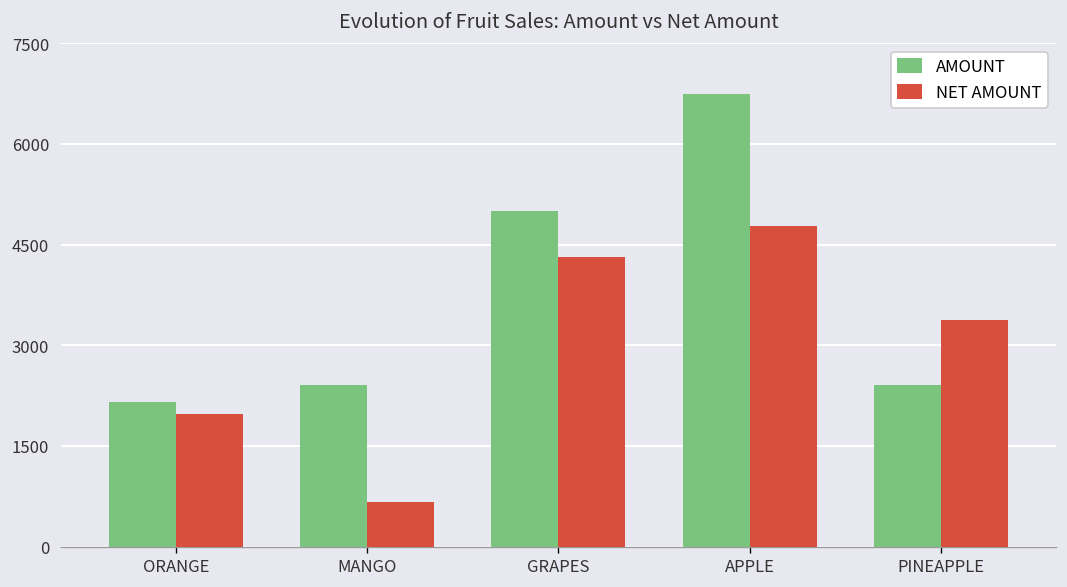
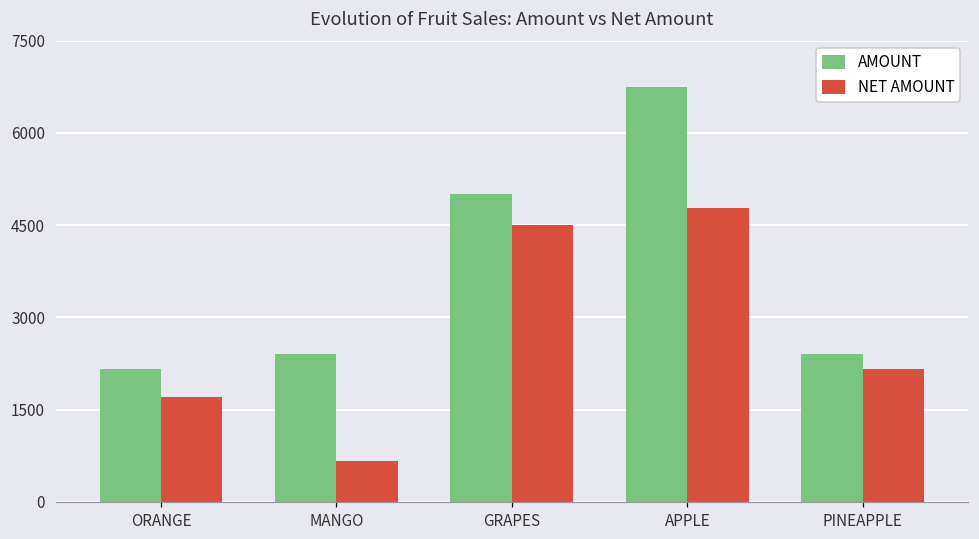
  {
    "AMOUNT": {
      "ORANGE": 2200,
      "MANGO": 2400,
      "GRAPES": 5000,
      "APPLE": 6800,
      "PINEAPPLE": 2400
    },
    "NET AMOUNT": {
-     "ORANGE": 2000,
+     "ORANGE": 1700,
      "MANGO": 700,
-     "GRAPES": 4300,
+     "GRAPES": 4500,
      "APPLE": 4800,
-     "PINEAPPLE": 3400
+     "PINEAPPLE": 2200
    }
  }
